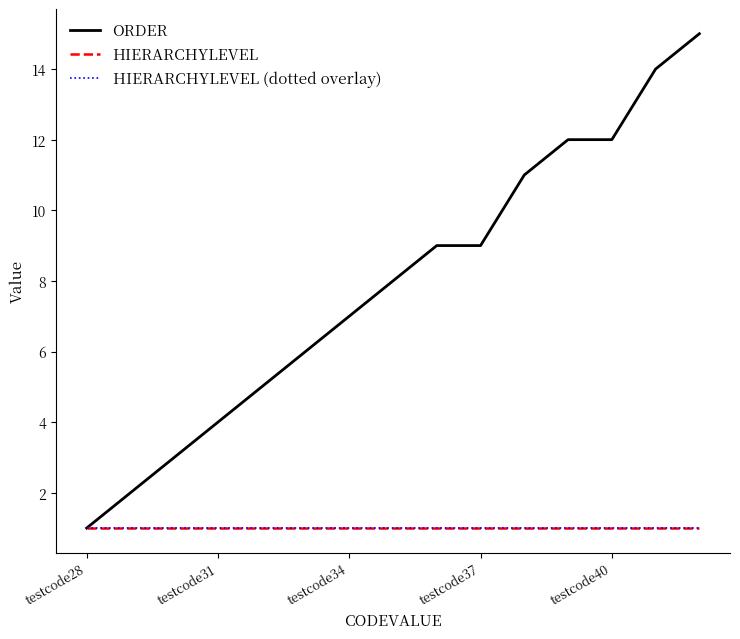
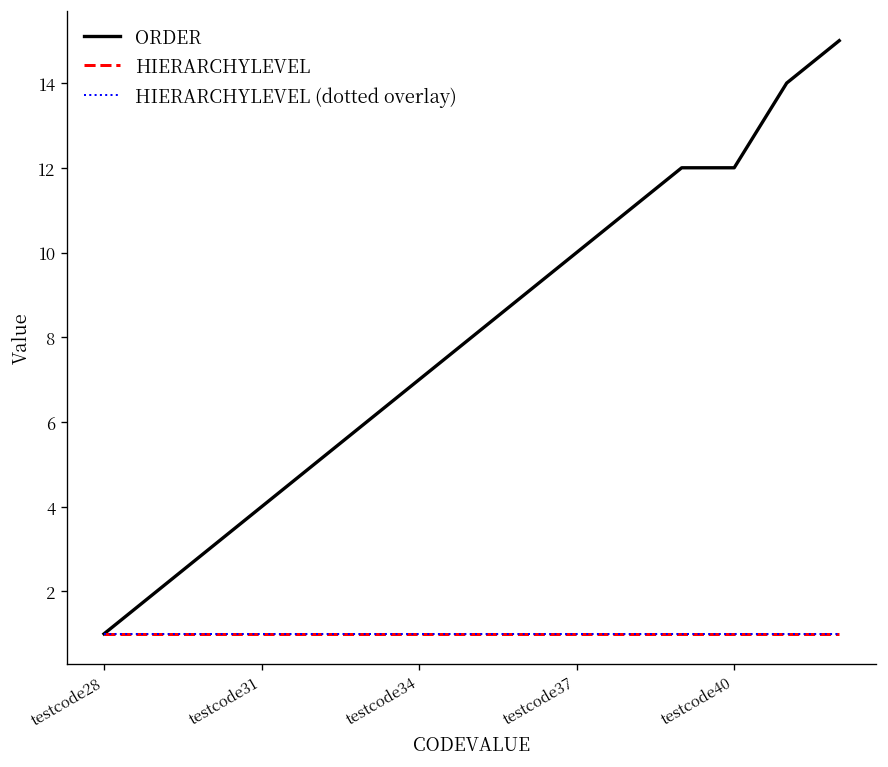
  {
    "ORDER": {
      "testcode31": 4,
      "testcode34": 7,
-     "testcode37": 9,
+     "testcode37": 10,
      "testcode40": 12
    },
    "HIERARCHYLEVEL (dotted overlay)": {
      "testcode31": 1,
      "testcode34": 1,
      "testcode37": 1,
      "testcode40": 1
    }
  }
